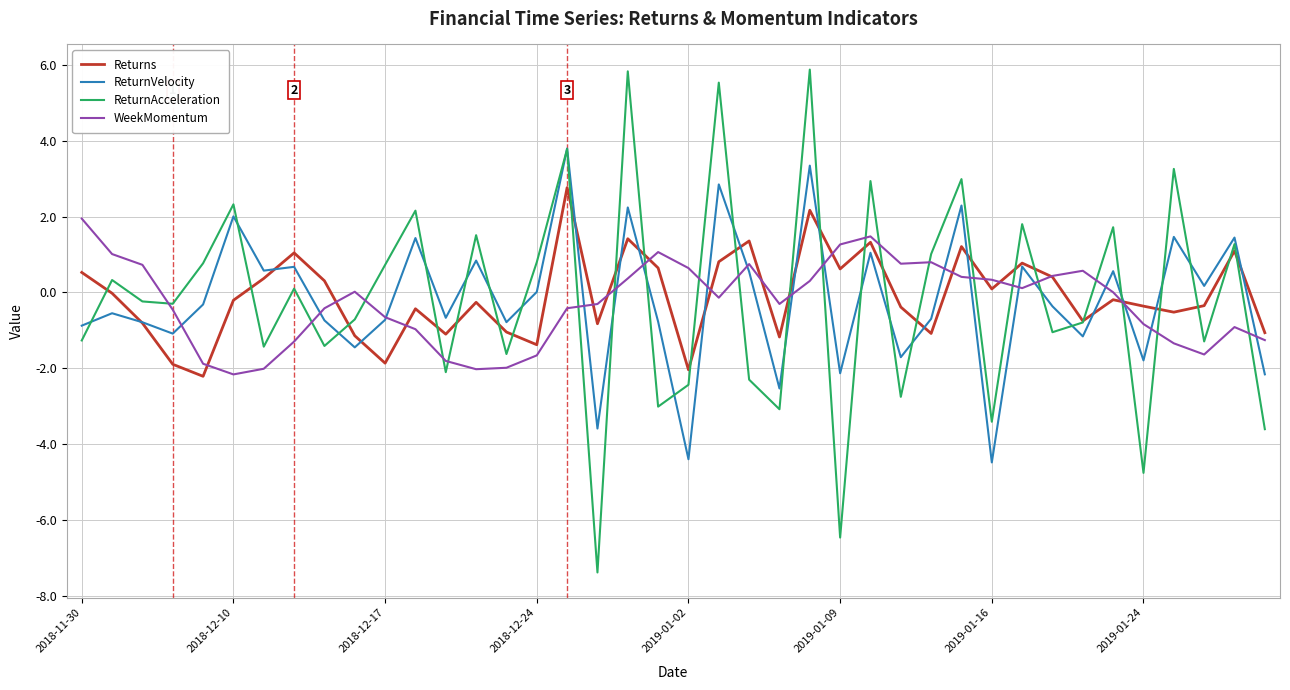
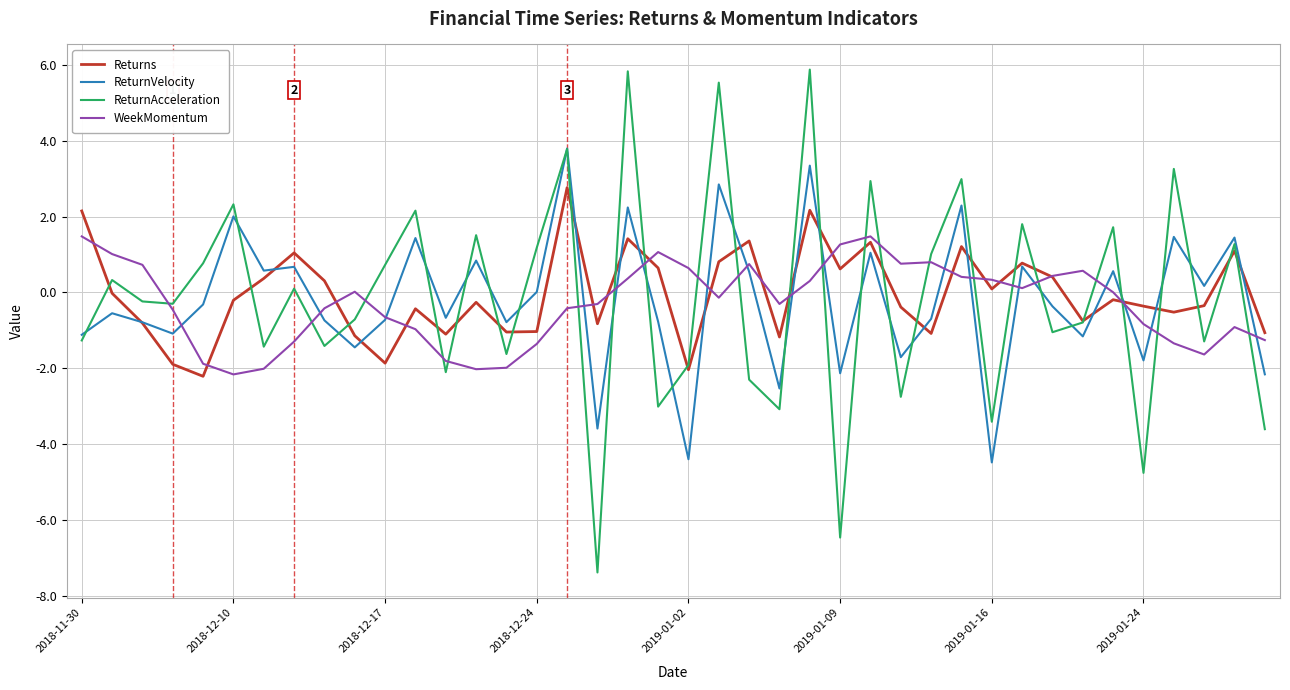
  {
    "Returns": {
-     "2018-11-30": 0.5,
+     "2018-11-30": 2.1,
      "2018-12-10": -0.2,
      "2018-12-17": -1.9,
-     "2018-12-24": -1.4,
+     "2018-12-24": -1.0,
      "2019-01-02": -2.0,
      "2019-01-09": 0.6,
      "2019-01-16": 0.1,
      "2019-01-24": -0.4
    },
    "ReturnVelocity": {
-     "2018-11-30": -0.9,
+     "2018-11-30": -1.1,
      "2018-12-10": 2.0,
      "2018-12-17": -0.7,
      "2018-12-24": 0.0,
      "2019-01-02": -4.4,
      "2019-01-09": -2.1,
      "2019-01-16": -4.5,
      "2019-01-24": -1.8
    },
    "ReturnAcceleration": {
      "2018-11-30": -1.3,
      "2018-12-10": 2.3,
      "2018-12-17": 0.7,
-     "2018-12-24": 0.8,
-     "2019-01-02": -2.4,
+     "2018-12-24": 1.2,
+     "2019-01-02": -1.9,
      "2019-01-09": -6.5,
      "2019-01-16": -3.4,
      "2019-01-24": -4.8
    },
    "WeekMomentum": {
-     "2018-11-30": 1.9,
+     "2018-11-30": 1.5,
      "2018-12-10": -2.2,
      "2018-12-17": -0.7,
-     "2018-12-24": -1.7,
+     "2018-12-24": -1.4,
      "2019-01-02": 0.6,
      "2019-01-09": 1.3,
      "2019-01-16": 0.3,
      "2019-01-24": -0.8
    }
  }
